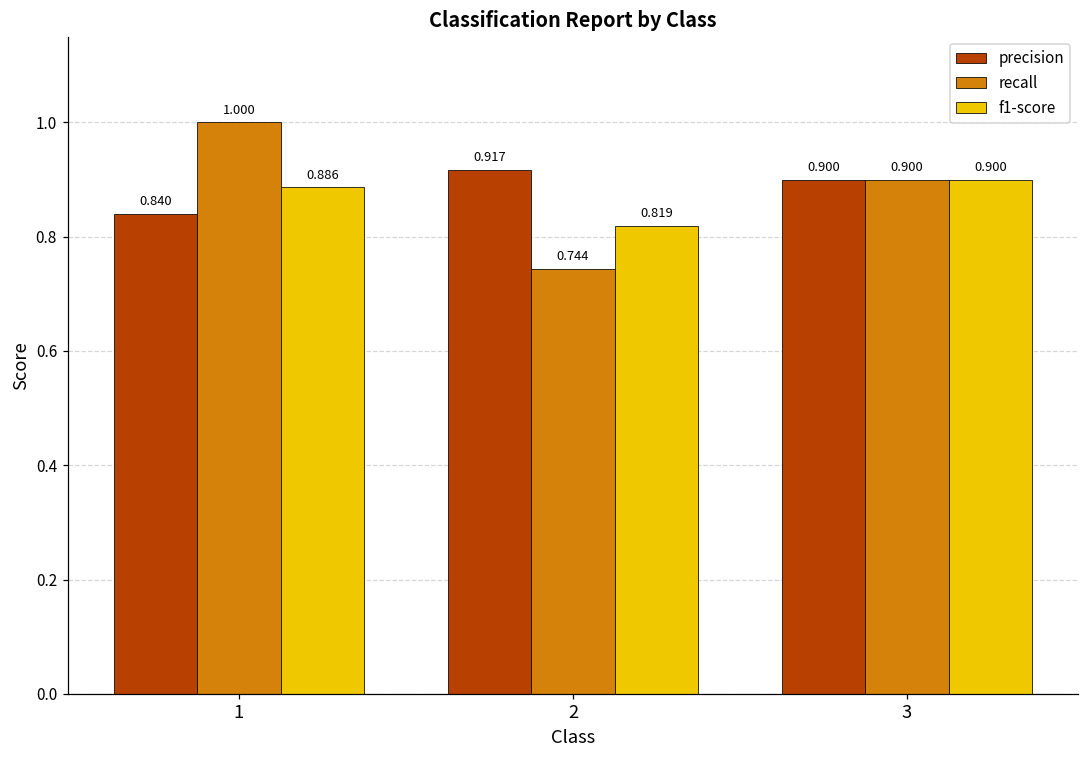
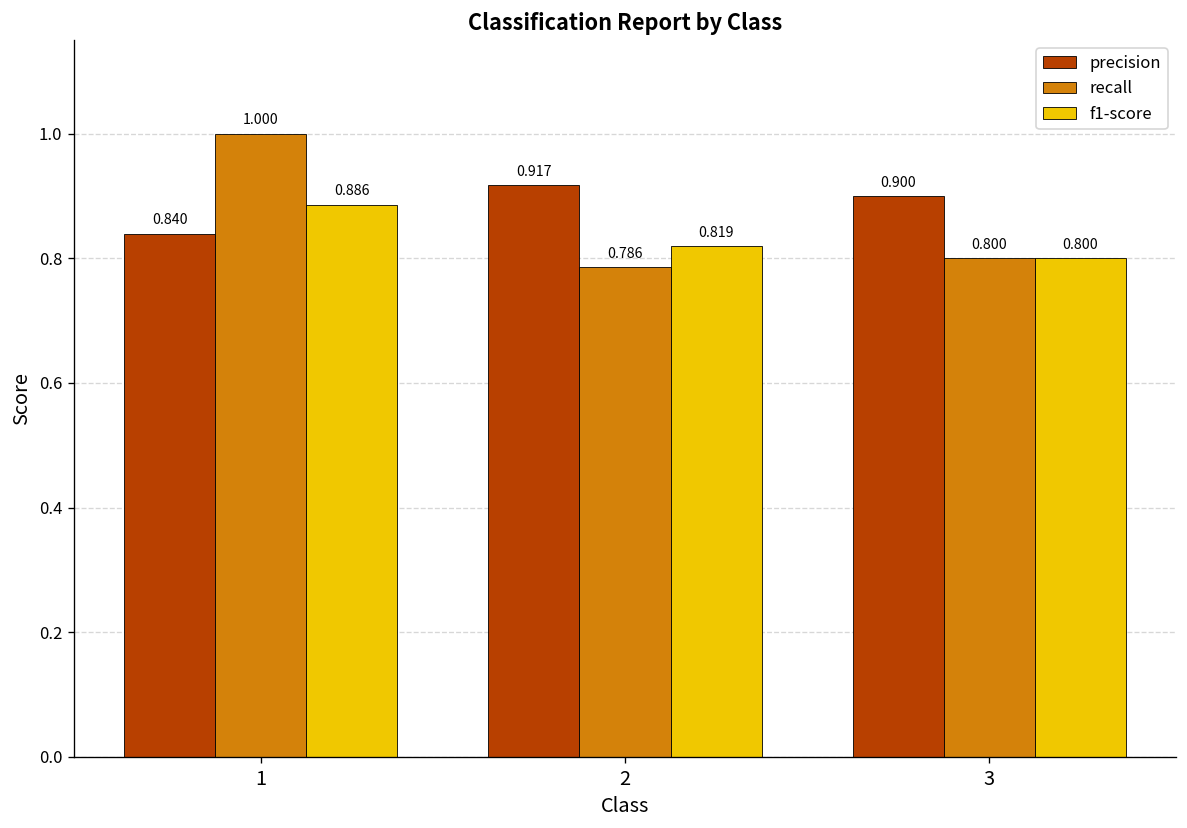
  {
    "precision": {
      "1": 0.840,
      "2": 0.917,
      "3": 0.900
    },
    "recall": {
      "1": 1.000,
-     "2": 0.744,
-     "3": 0.900
+     "2": 0.786,
+     "3": 0.800
    },
    "f1-score": {
      "1": 0.886,
      "2": 0.819,
-     "3": 0.900
+     "3": 0.800
    }
  }
